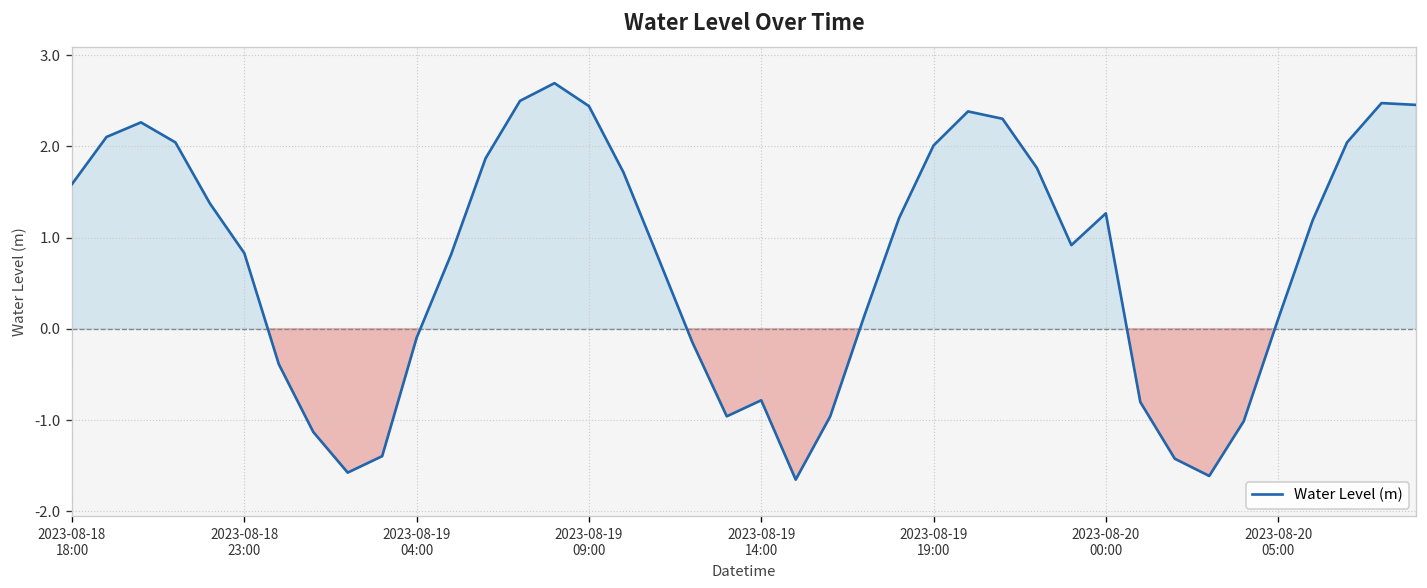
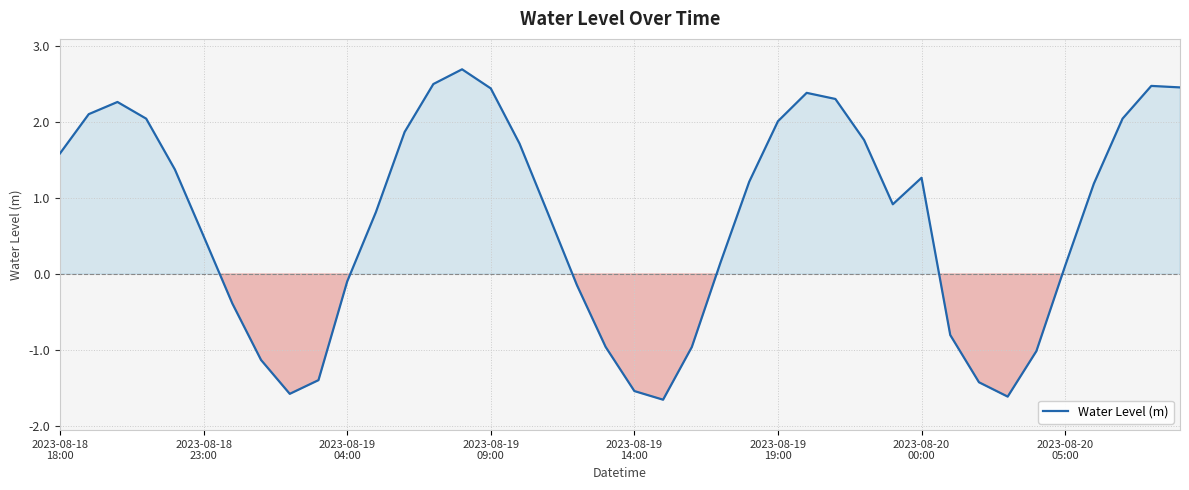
  {
    "2023-08-18 18:00": 1.6,
-   "2023-08-18 23:00": 0.8,
+   "2023-08-18 23:00": 0.5,
    "2023-08-19 04:00": -0.1,
    "2023-08-19 09:00": 2.4,
-   "2023-08-19 14:00": -0.8,
+   "2023-08-19 14:00": -1.5,
    "2023-08-19 19:00": 2.0,
    "2023-08-20 00:00": 1.3,
    "2023-08-20 05:00": 0.1
  }
